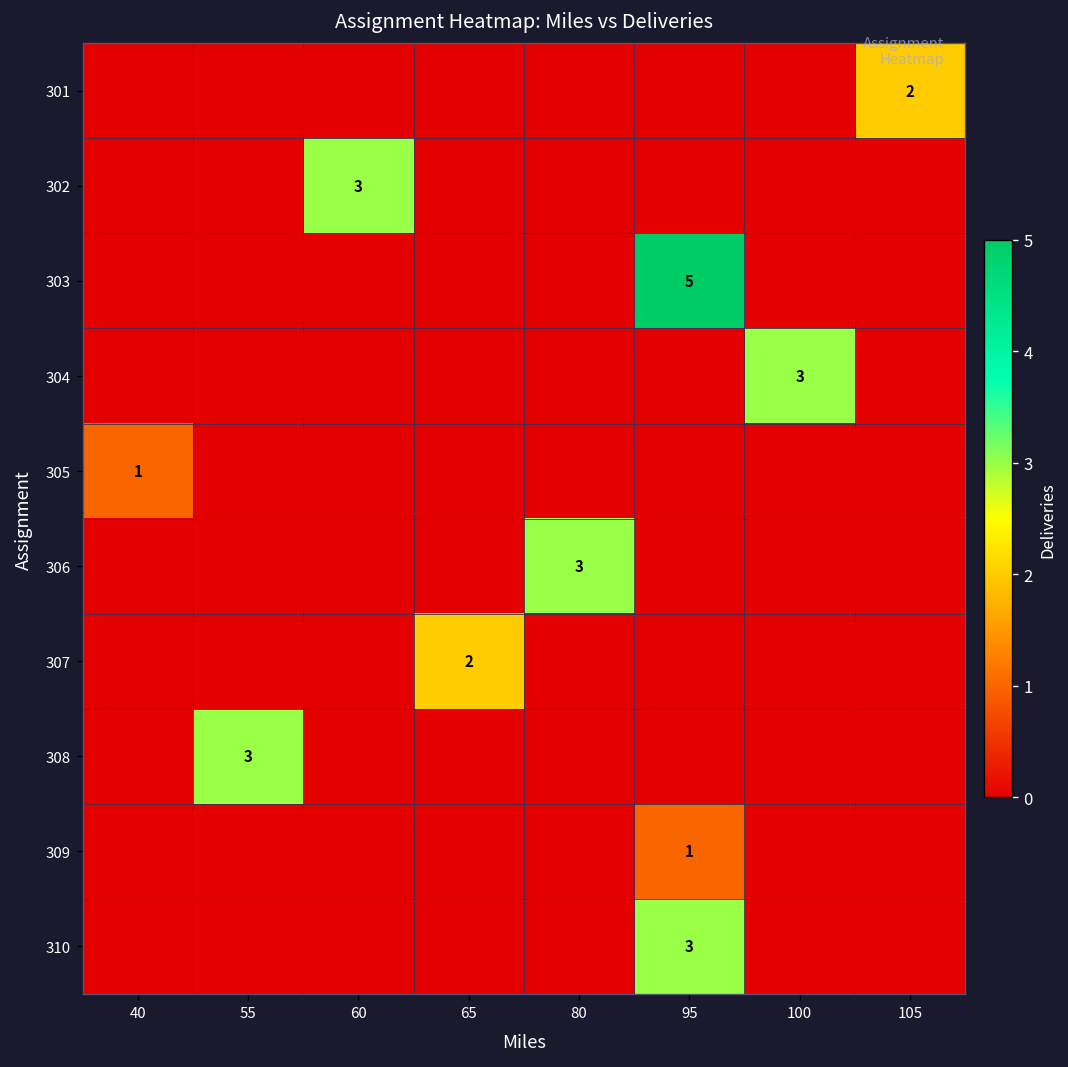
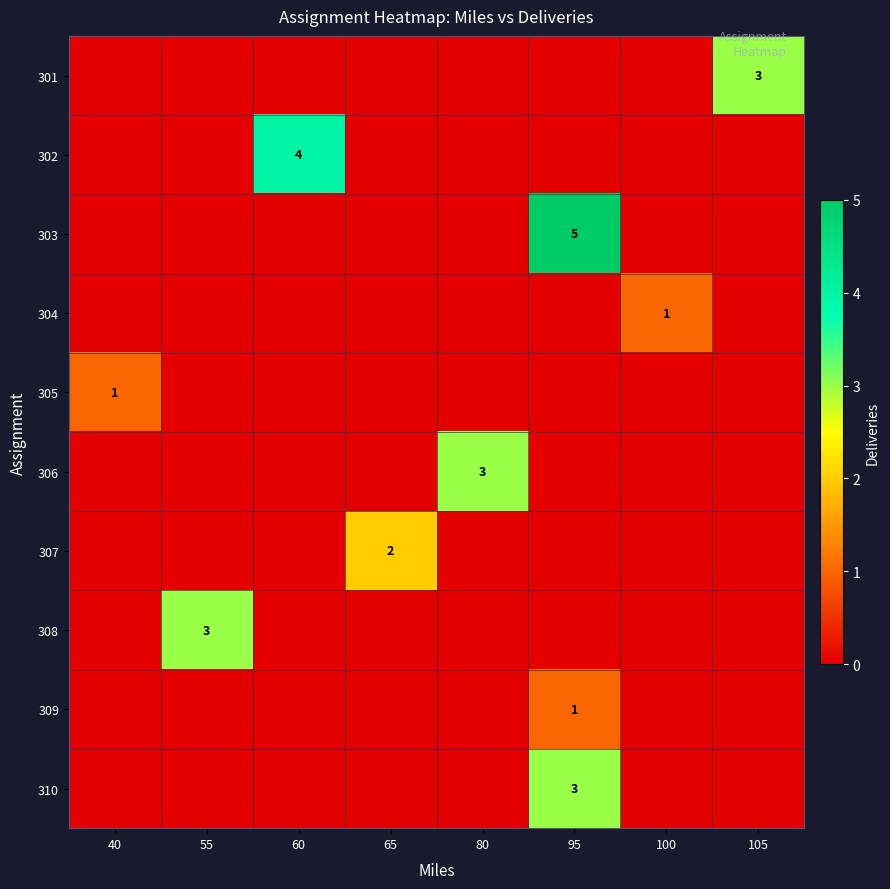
  {
    "301": {
-     "105": 2
+     "105": 3
    },
    "302": {
-     "60": 3
+     "60": 4
    },
    "303": {
      "95": 5
    },
    "304": {
-     "100": 3
+     "100": 1
    },
    "305": {
      "40": 1
    },
    "306": {
      "80": 3
    },
    "307": {
      "65": 2
    },
    "308": {
      "55": 3
    },
    "309": {
      "95": 1
    },
    "310": {
      "95": 3
    }
  }
